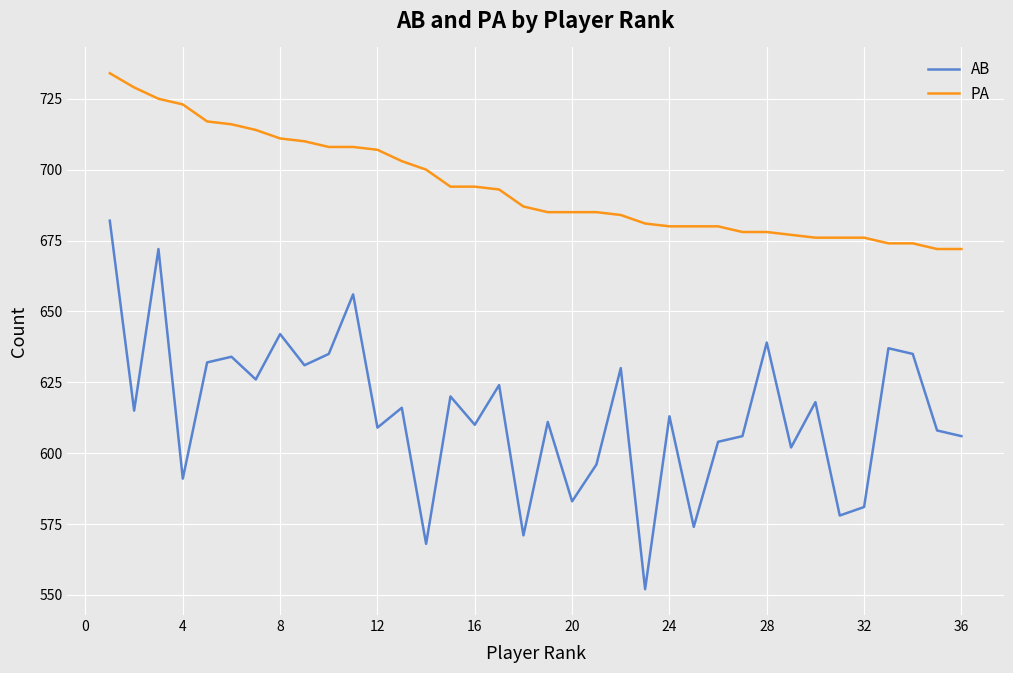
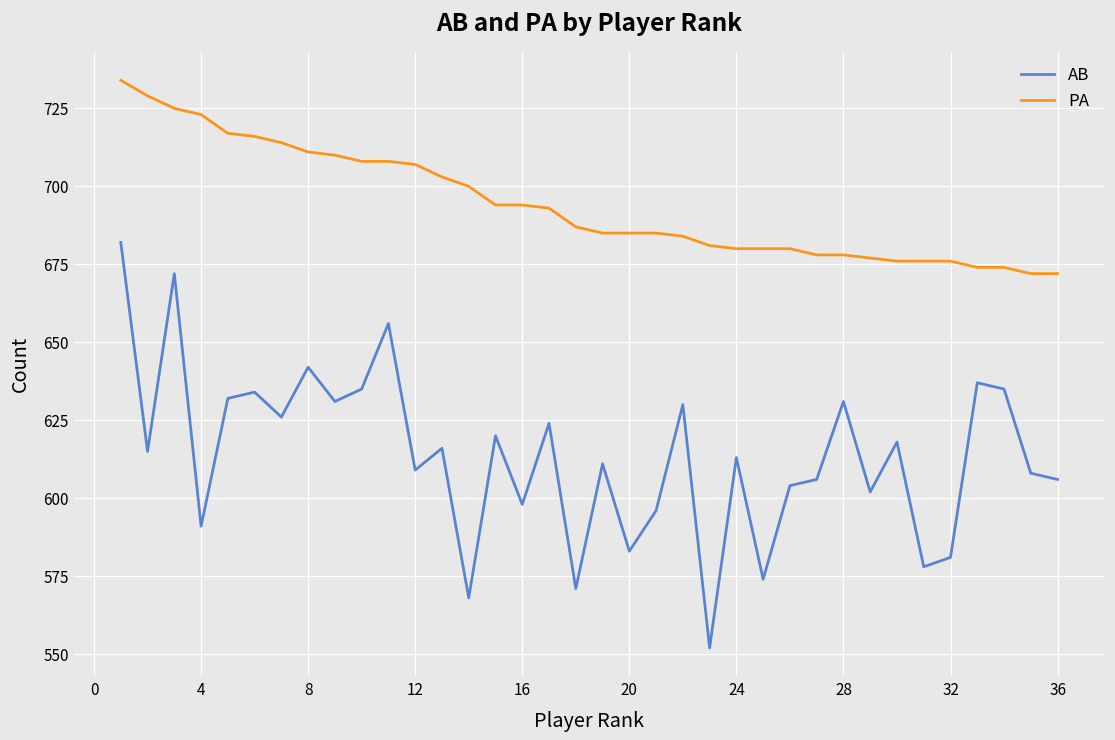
  {
    "AB": {
      "4": 591,
      "8": 642,
      "12": 609,
-     "16": 610,
+     "16": 598,
      "20": 583,
      "24": 613,
-     "28": 639,
+     "28": 631,
      "32": 581,
      "36": 606
    },
    "PA": {
      "4": 723,
      "8": 711,
      "12": 707,
      "16": 694,
      "20": 685,
      "24": 680,
      "28": 678,
      "32": 676,
      "36": 672
    }
  }
